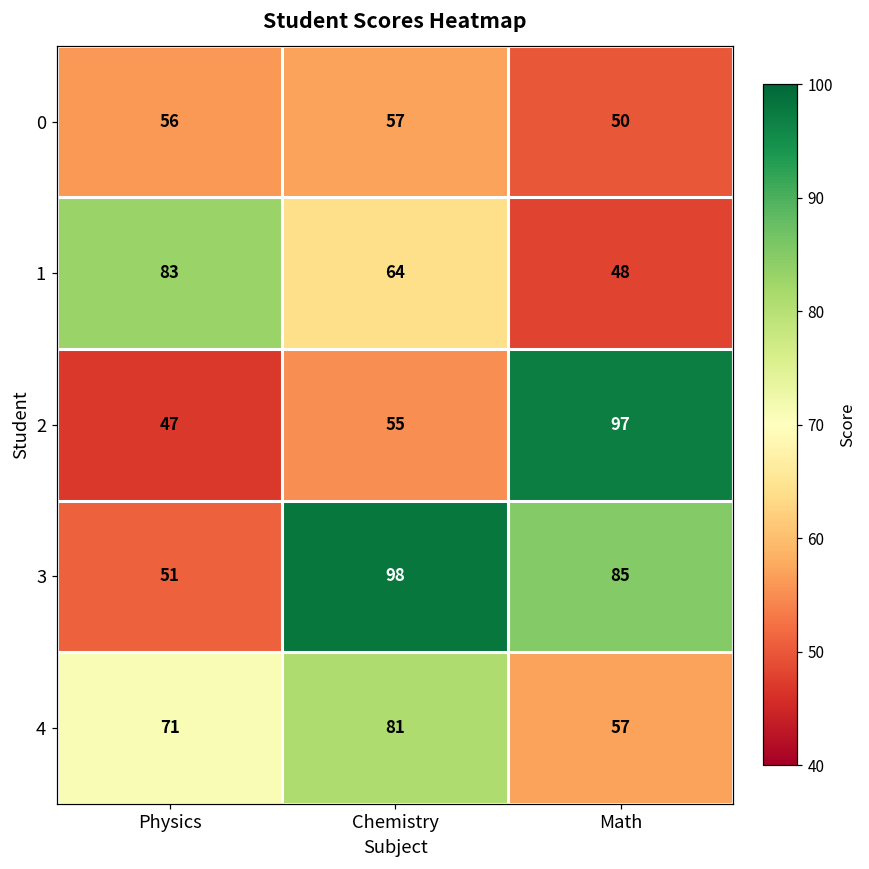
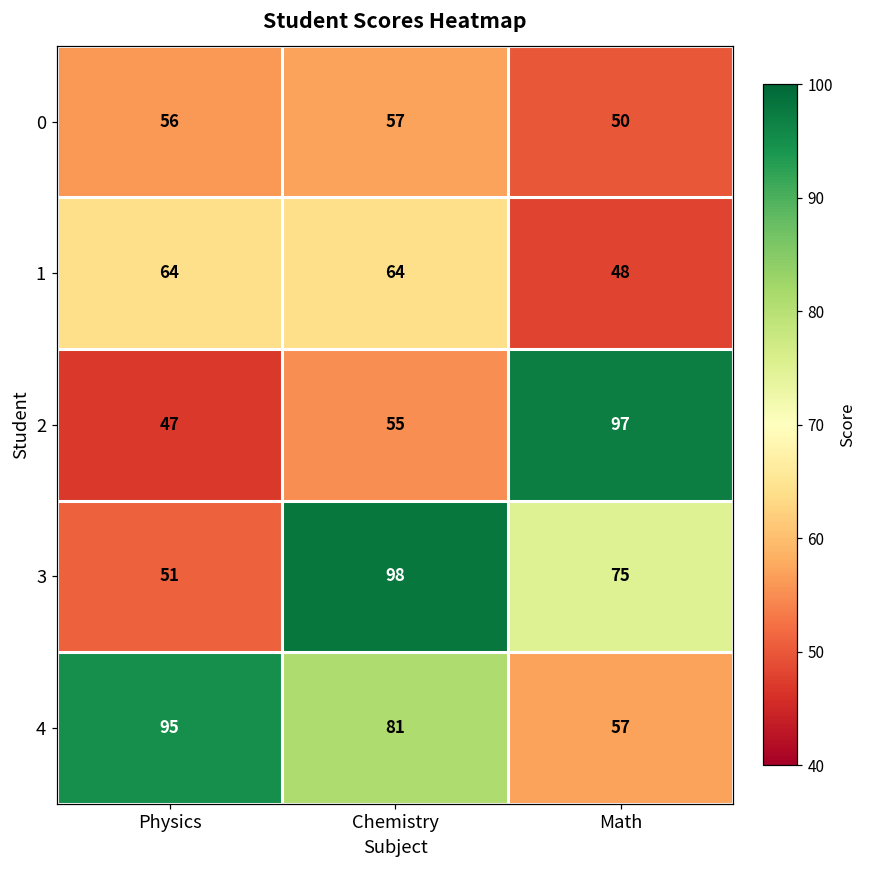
  {
    "0": {
      "Physics": 56,
      "Chemistry": 57,
      "Math": 50
    },
    "1": {
-     "Physics": 83,
+     "Physics": 64,
      "Chemistry": 64,
      "Math": 48
    },
    "2": {
      "Physics": 47,
      "Chemistry": 55,
      "Math": 97
    },
    "3": {
      "Physics": 51,
      "Chemistry": 98,
-     "Math": 85
+     "Math": 75
    },
    "4": {
-     "Physics": 71,
+     "Physics": 95,
      "Chemistry": 81,
      "Math": 57
    }
  }
